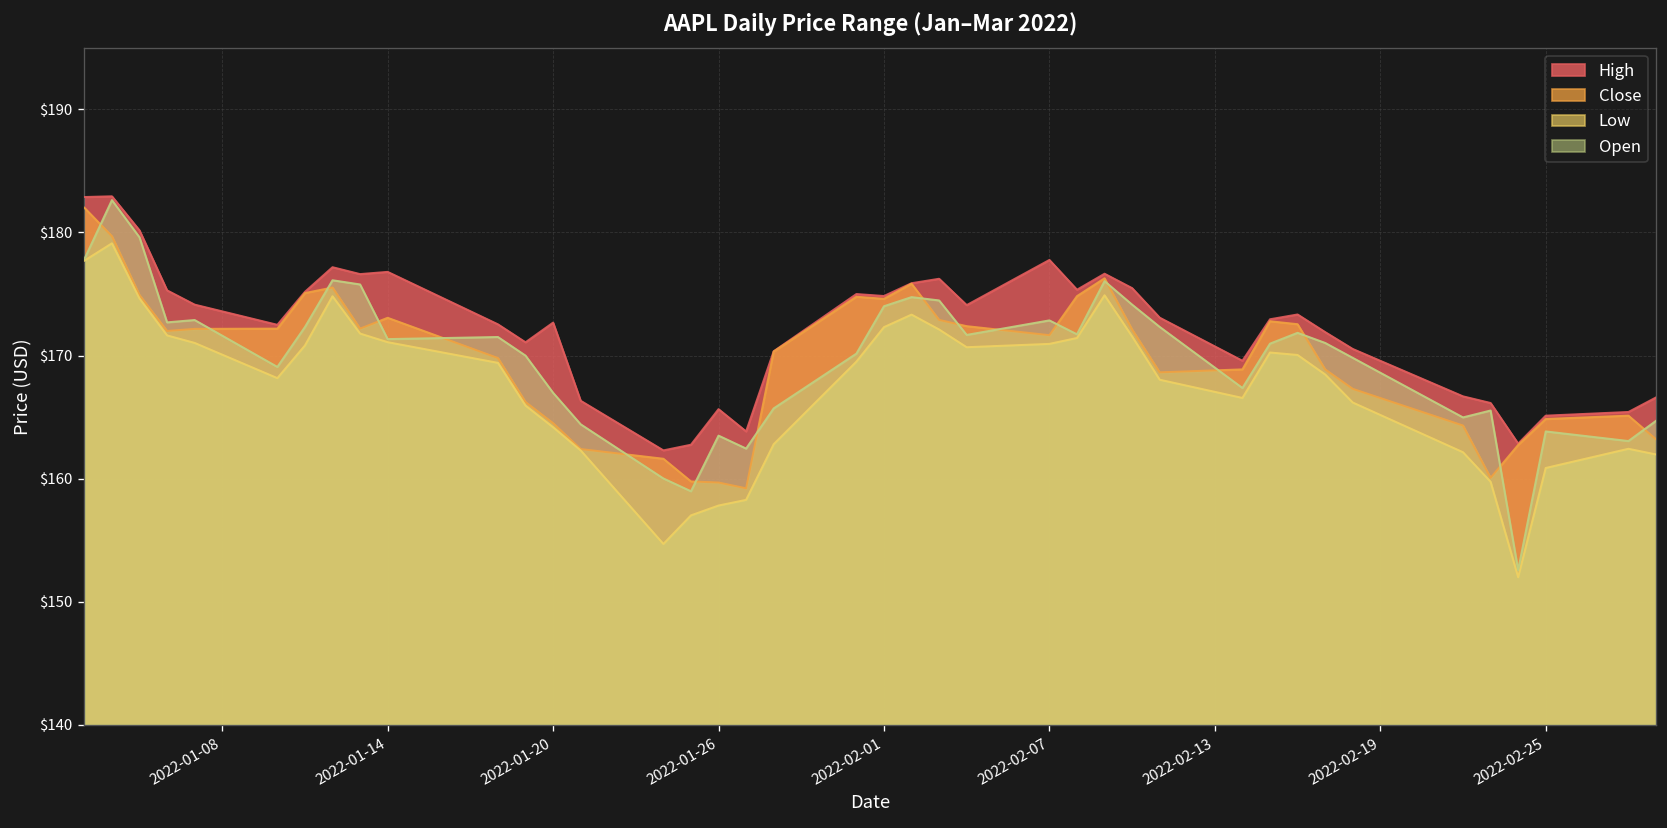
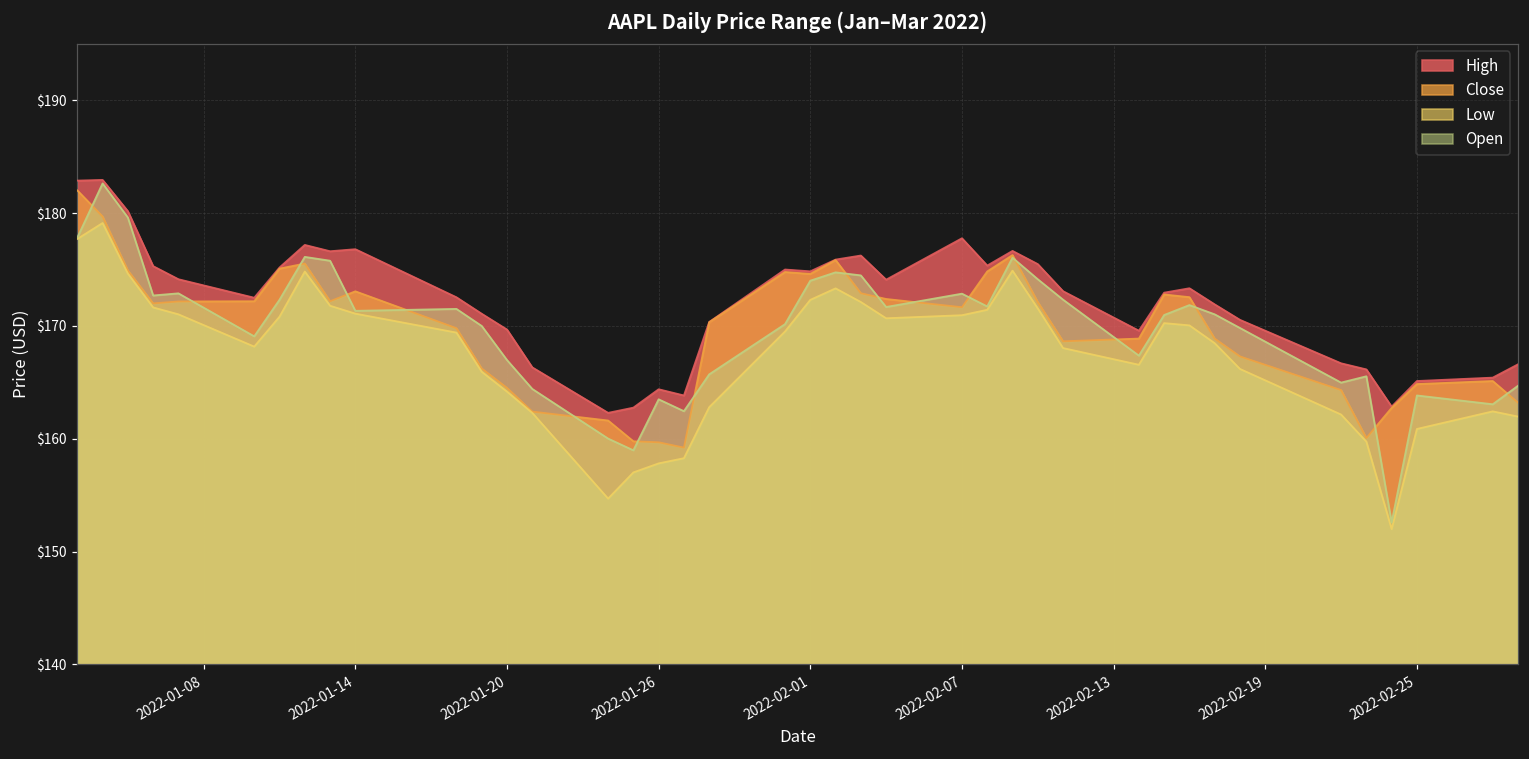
  {
    "High": {
      "2022-01-14": "$176.8",
-     "2022-01-20": "$172.7",
-     "2022-01-26": "$165.7",
+     "2022-01-20": "$169.7",
+     "2022-01-26": "$164.4",
      "2022-02-07": "$177.8",
      "2022-02-25": "$165.1"
    }
  }
